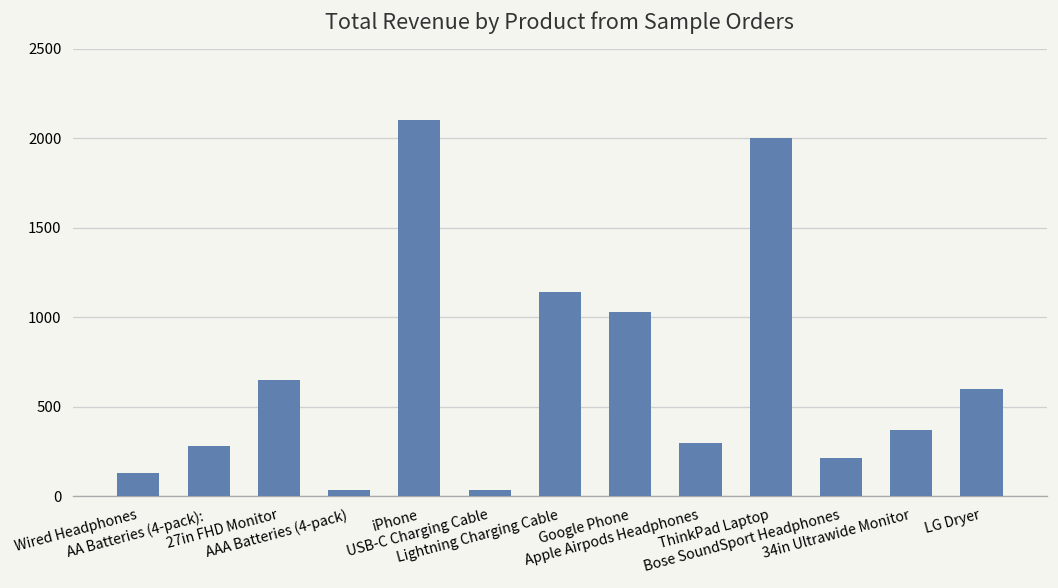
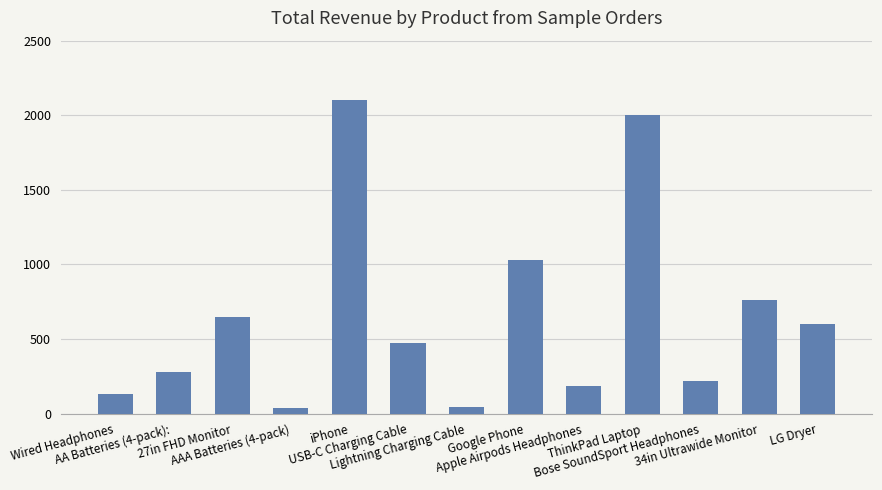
  {
    "Wired Headphones": 130,
    "AA Batteries (4-pack):": 280,
    "27in FHD Monitor": 650,
    "AAA Batteries (4-pack)": 40,
    "iPhone": 2100,
-   "USB-C Charging Cable": 40,
-   "Lightning Charging Cable": 1140,
+   "USB-C Charging Cable": 470,
+   "Lightning Charging Cable": 40,
    "Google Phone": 1030,
-   "Apple Airpods Headphones": 300,
+   "Apple Airpods Headphones": 190,
    "ThinkPad Laptop": 2000,
    "Bose SoundSport Headphones": 220,
-   "34in Ultrawide Monitor": 370,
+   "34in Ultrawide Monitor": 760,
    "LG Dryer": 600
  }
